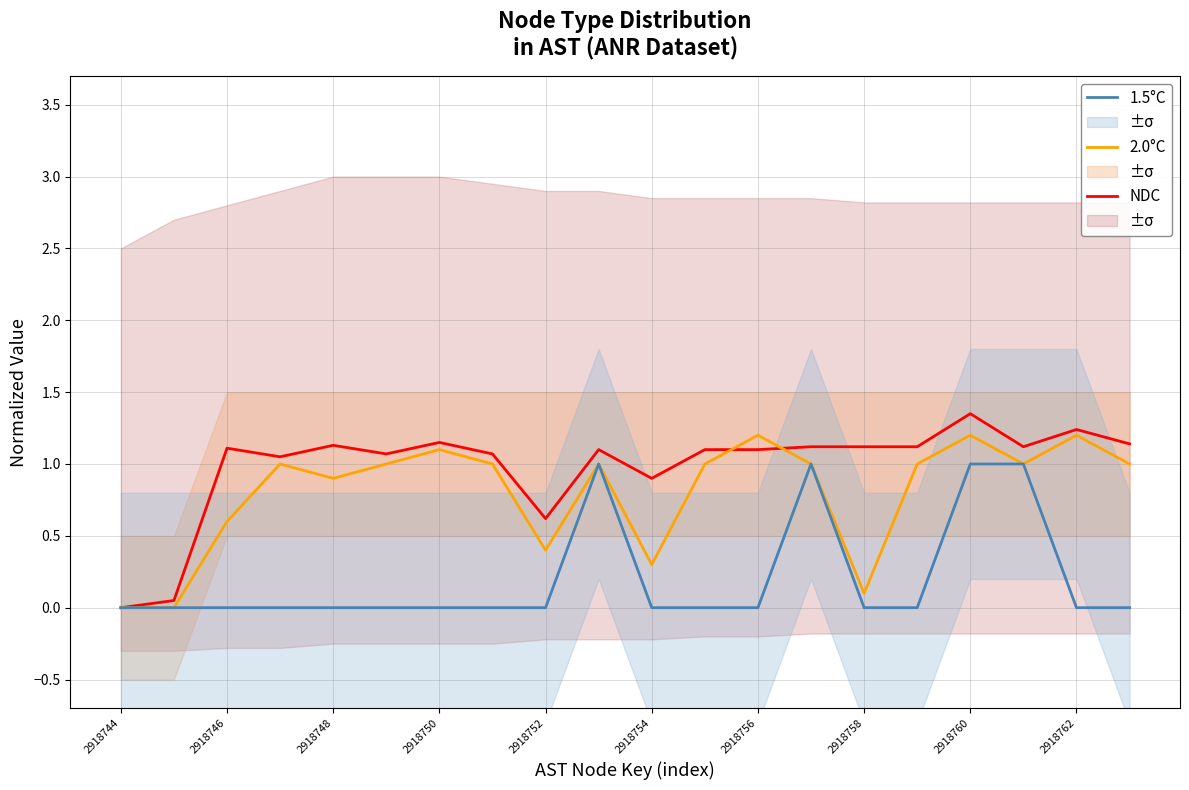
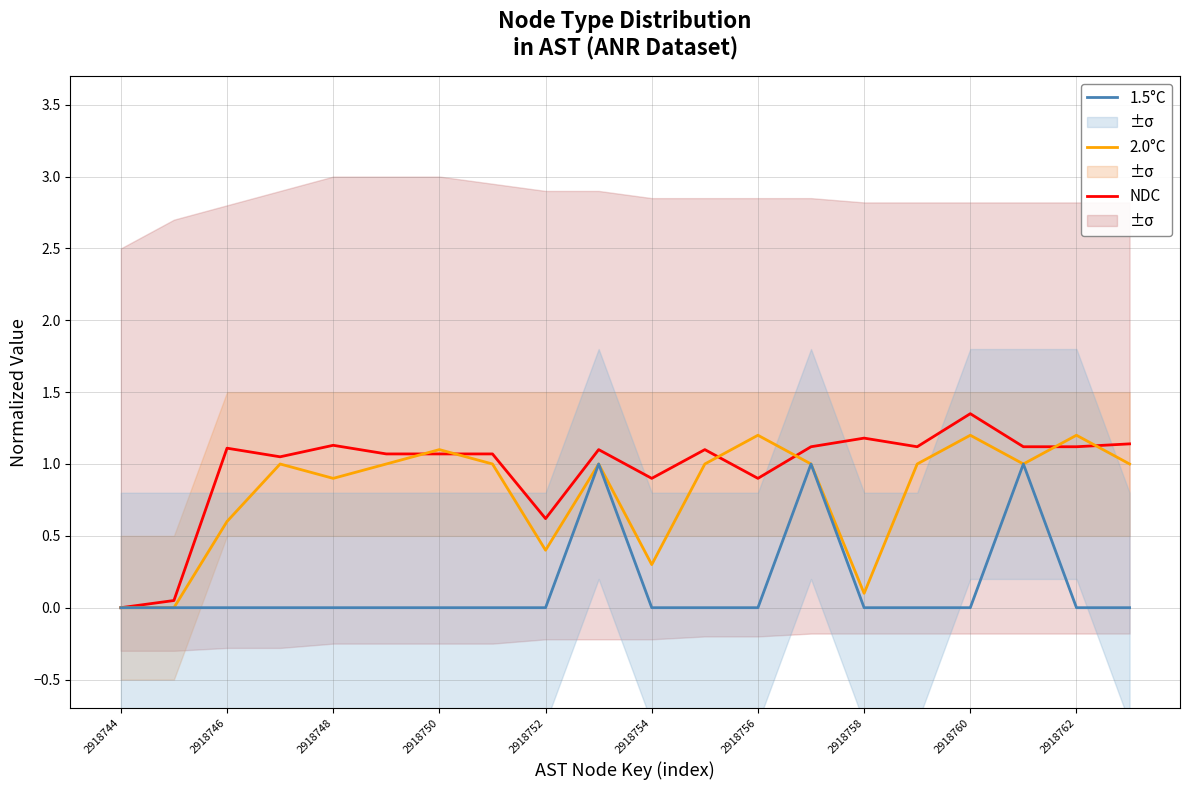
  {
    "NDC": {
      "2918746": 1.11,
      "2918748": 1.13,
-     "2918750": 1.15,
+     "2918750": 1.07,
      "2918752": 0.62,
      "2918754": 0.90,
-     "2918756": 1.1,
-     "2918758": 1.12,
+     "2918756": 0.9,
+     "2918758": 1.18,
      "2918760": 1.35,
-     "2918762": 1.24
+     "2918762": 1.12
    },
    "2.0°C": {
      "2918746": 0.60,
      "2918748": 0.90,
      "2918750": 1.10,
      "2918752": 0.40,
      "2918754": 0.30,
      "2918756": 1.20,
      "2918758": 0.10,
      "2918760": 1.20,
      "2918762": 1.20
    },
    "1.5°C": {
      "2918746": 0,
      "2918748": 0,
      "2918750": 0,
      "2918752": 0,
      "2918754": 0,
      "2918756": 0,
      "2918758": 0,
-     "2918760": 1,
+     "2918760": 0,
      "2918762": 0
    }
  }
